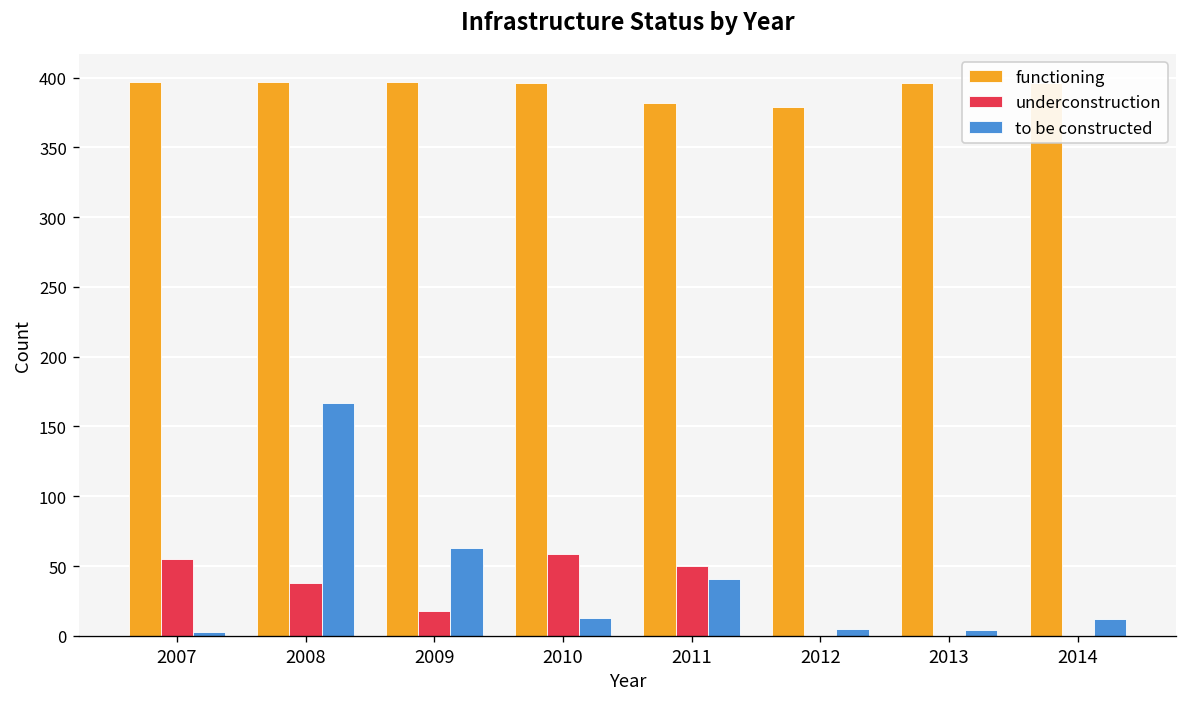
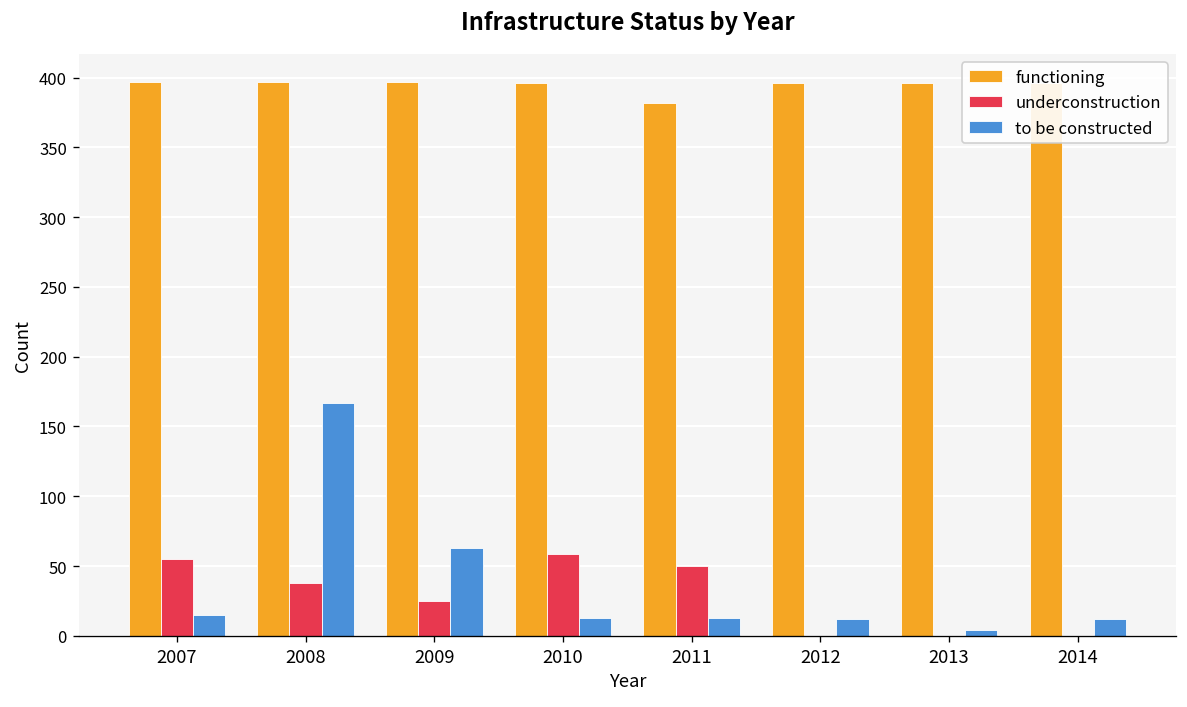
  {
    "functioning": {
      "2007": 397,
      "2008": 397,
      "2009": 397,
      "2010": 396,
      "2011": 382,
-     "2012": 379,
+     "2012": 396,
      "2013": 396
    },
    "underconstruction": {
      "2007": 55,
      "2008": 38,
-     "2009": 18,
+     "2009": 25,
      "2010": 59,
      "2011": 50,
      "2012": 0,
      "2013": 0,
      "2014": 0
    },
    "to be constructed": {
-     "2007": 3,
+     "2007": 15,
      "2008": 167,
      "2009": 63,
      "2010": 13,
-     "2011": 41,
-     "2012": 5,
+     "2011": 13,
+     "2012": 12,
      "2013": 4,
      "2014": 12
    }
  }
